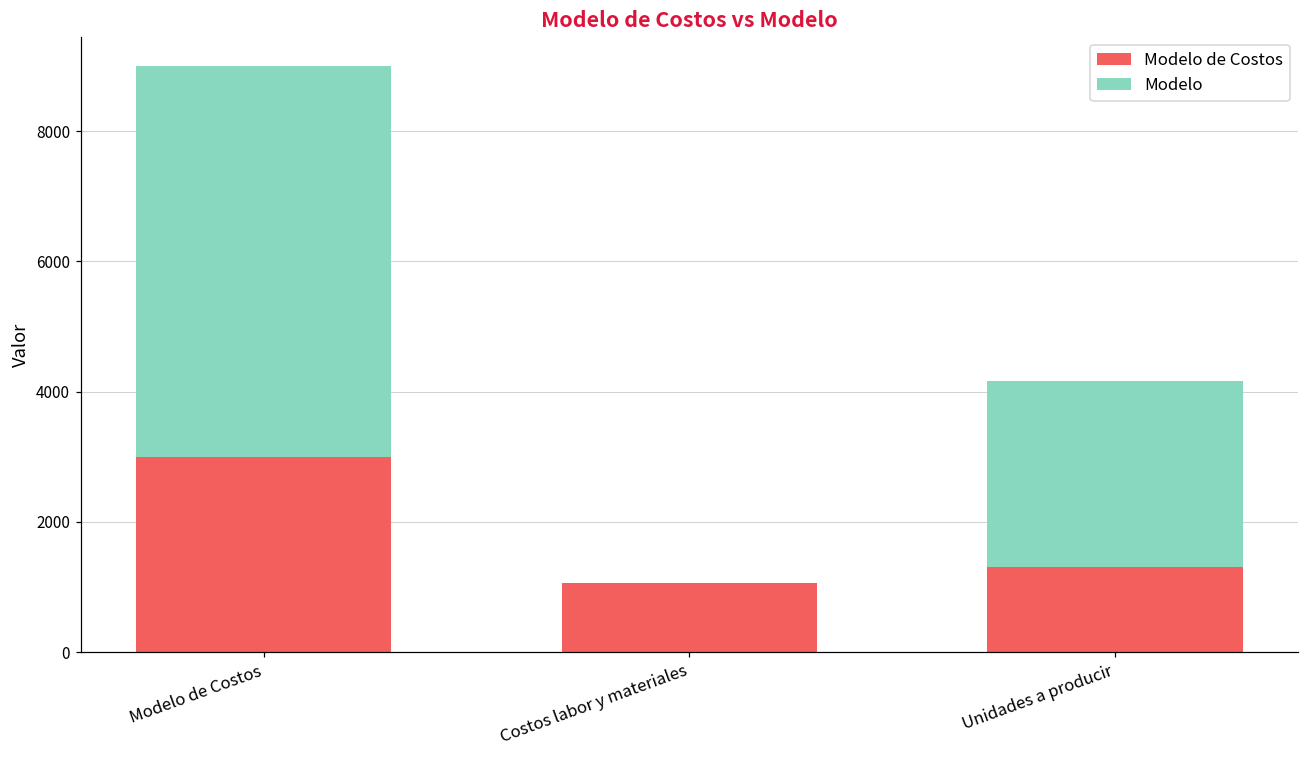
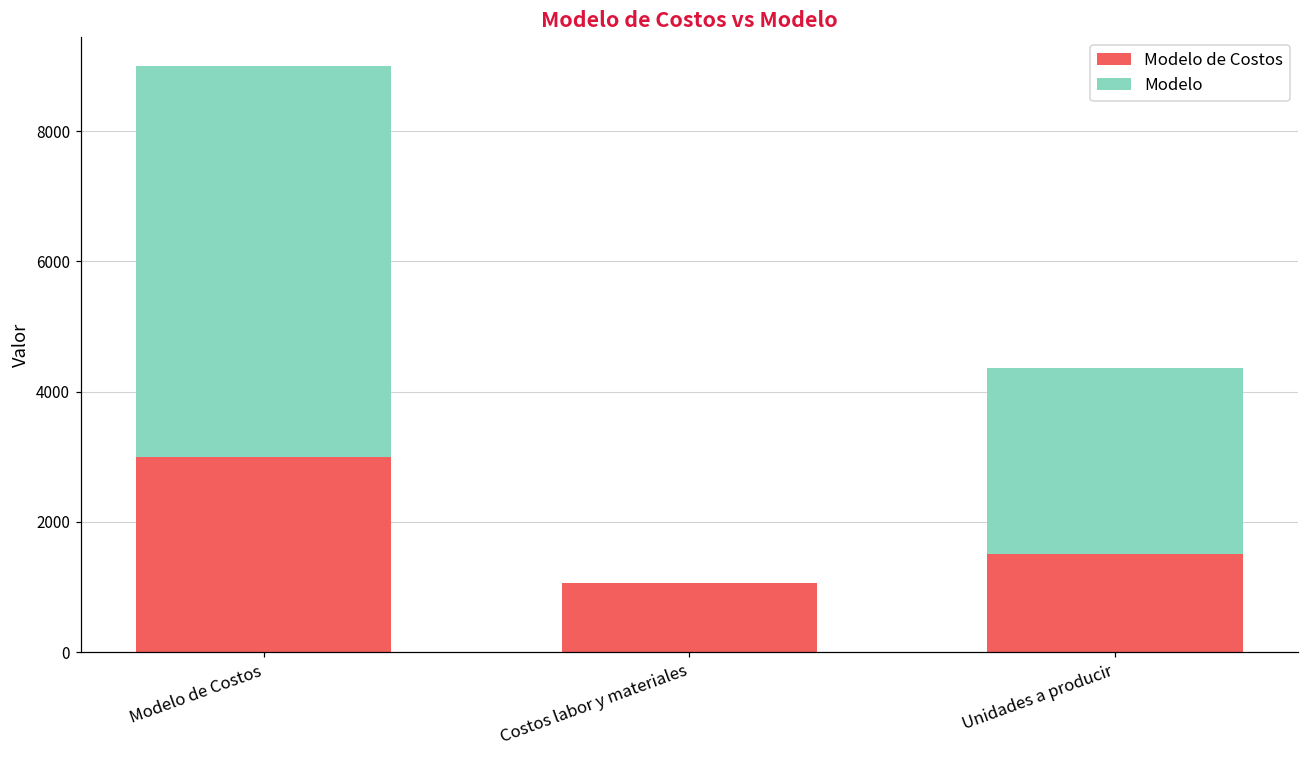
  {
    "Modelo de Costos": {
      "Modelo de Costos": 3000,
      "Costos labor y materiales": 1100,
-     "Unidades a producir": 1300
+     "Unidades a producir": 1500
    },
    "Modelo": {
      "Modelo de Costos": 6000,
      "Unidades a producir": 2900
    }
  }
